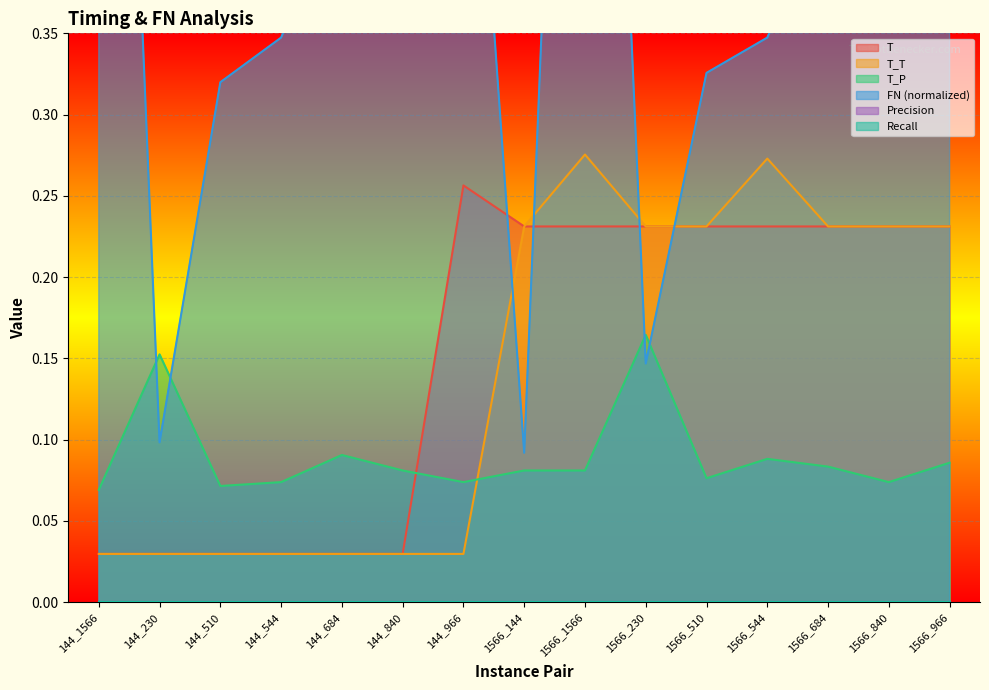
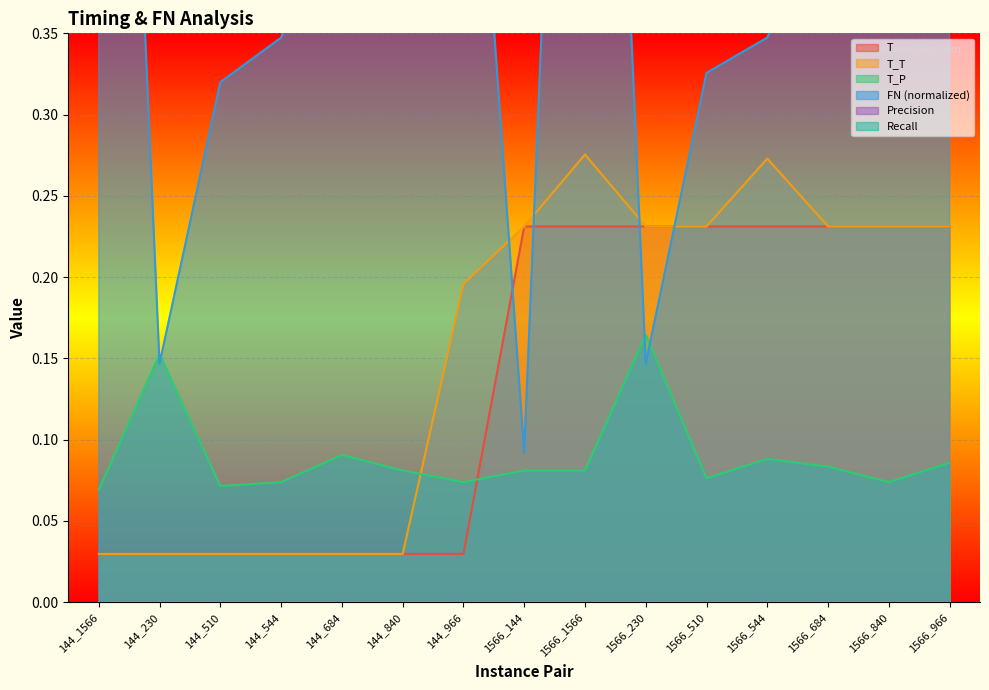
  {
    "T": {
-     "144_966": 0.256,
+     "144_966": 0.030,
      "1566_1566": 0.231,
      "1566_544": 0.231
    },
    "T_T": {
-     "144_966": 0.030,
+     "144_966": 0.196,
      "1566_1566": 0.275,
      "1566_544": 0.273
    },
    "FN (normalized)": {
-     "144_230": 0.098,
+     "144_230": 0.147,
      "144_510": 0.320,
      "144_544": 0.347,
      "1566_144": 0.092,
      "1566_230": 0.147,
      "1566_510": 0.326,
      "1566_544": 0.347
    }
  }
